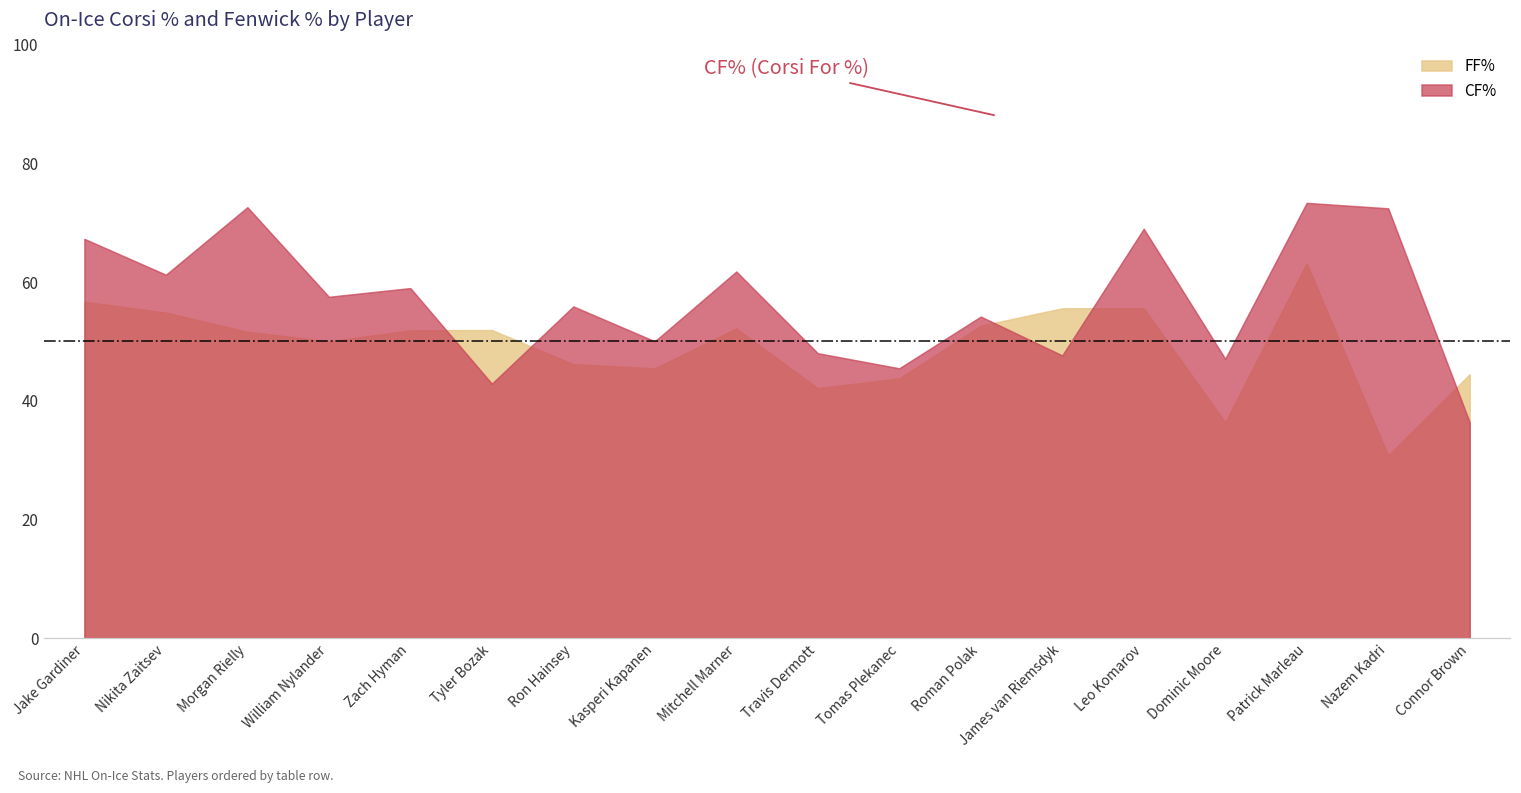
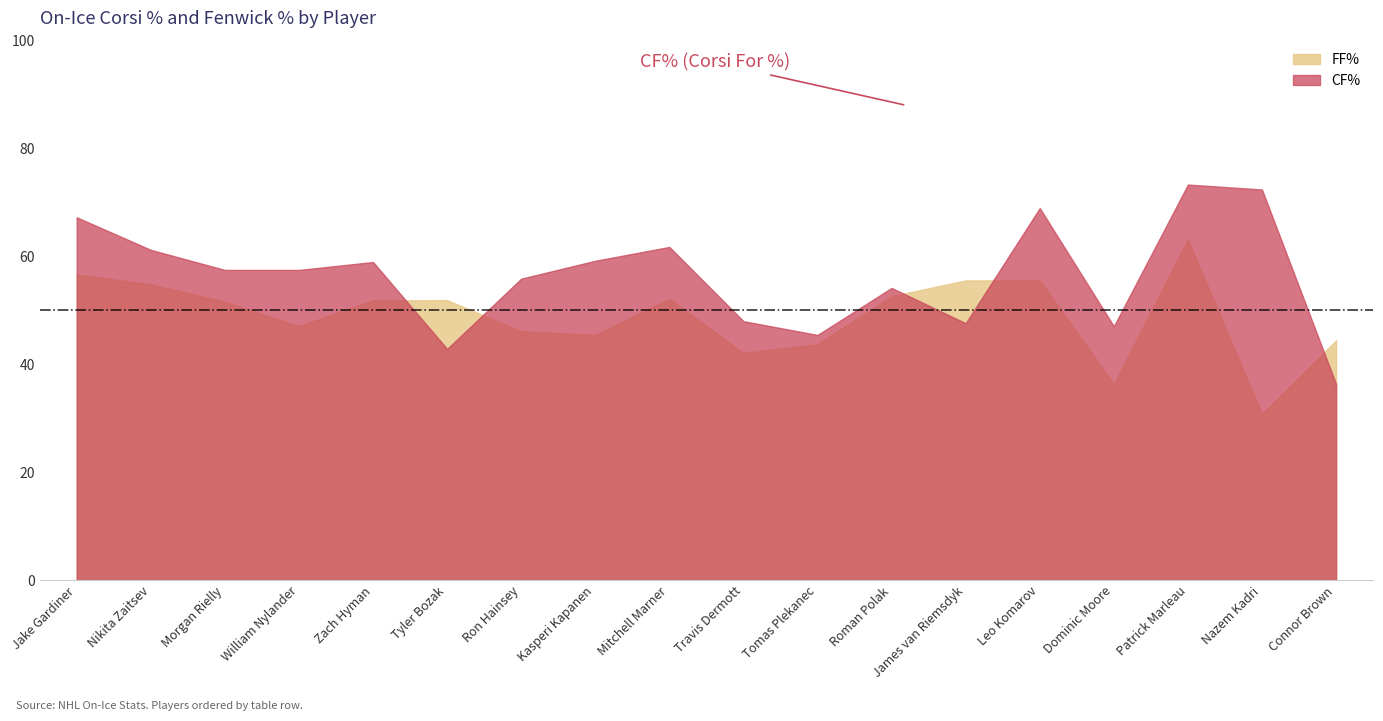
  {
    "FF%": {
      "Jake Gardiner": 57,
      "Nikita Zaitsev": 55,
      "Morgan Rielly": 52,
-     "William Nylander": 50,
+     "William Nylander": 47,
      "Zach Hyman": 52,
      "Tyler Bozak": 52,
      "Ron Hainsey": 46,
      "Kasperi Kapanen": 45,
      "Mitchell Marner": 52,
      "Travis Dermott": 42,
      "Tomas Plekanec": 44,
      "Roman Polak": 53,
      "James van Riemsdyk": 56,
      "Leo Komarov": 56,
      "Dominic Moore": 36,
      "Patrick Marleau": 63,
      "Nazem Kadri": 31,
      "Connor Brown": 44
    },
    "CF%": {
      "Jake Gardiner": 67,
      "Nikita Zaitsev": 61,
-     "Morgan Rielly": 73,
+     "Morgan Rielly": 58,
      "William Nylander": 58,
      "Zach Hyman": 59,
      "Tyler Bozak": 43,
      "Ron Hainsey": 56,
-     "Kasperi Kapanen": 50,
+     "Kasperi Kapanen": 59,
      "Mitchell Marner": 62,
      "Travis Dermott": 48,
      "Tomas Plekanec": 45,
      "Roman Polak": 54,
      "James van Riemsdyk": 48,
      "Leo Komarov": 69,
      "Dominic Moore": 47,
      "Patrick Marleau": 73,
      "Nazem Kadri": 72,
      "Connor Brown": 36
    }
  }
